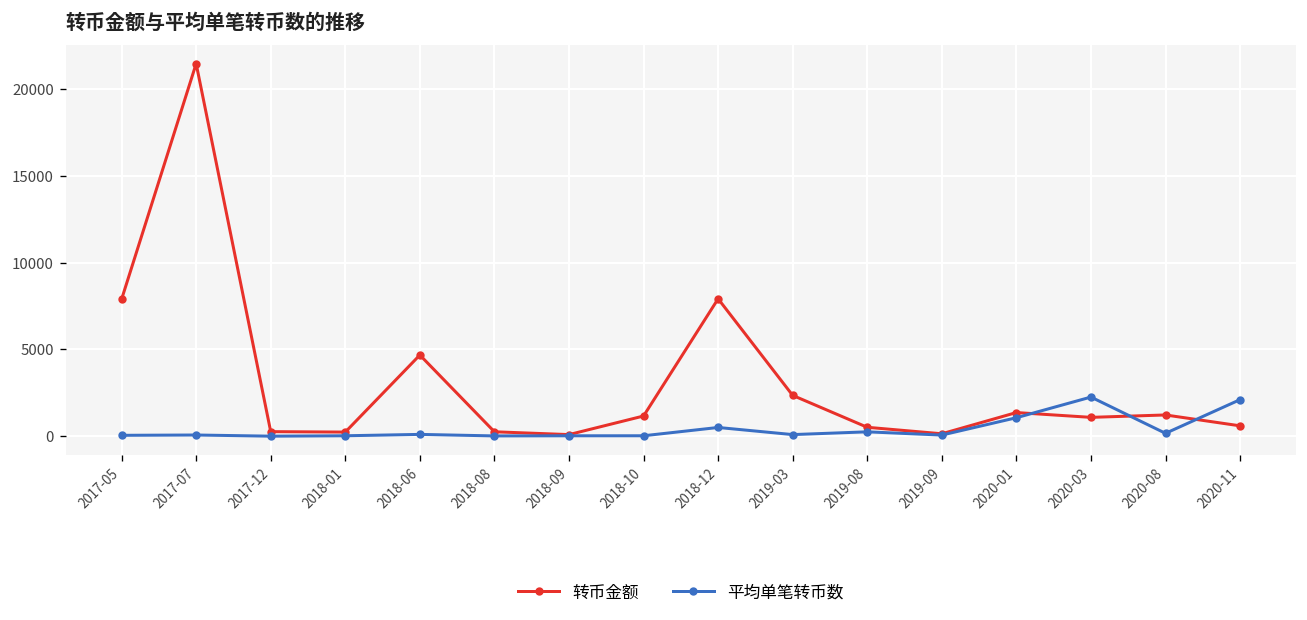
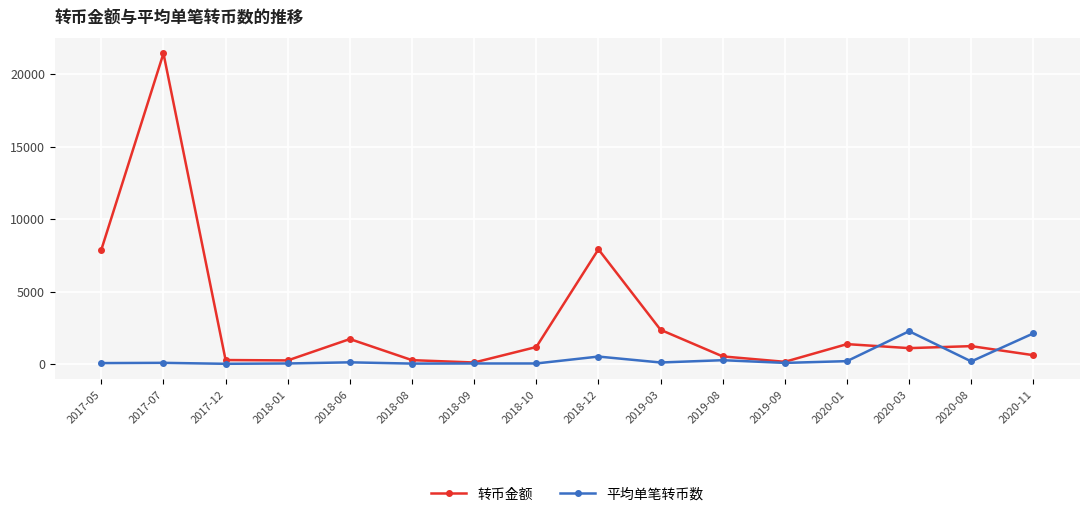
  {
    "转币金额": {
      "2017-05": 7900,
      "2017-07": 21400,
      "2017-12": 300,
      "2018-01": 200,
-     "2018-06": 4700,
+     "2018-06": 1700,
      "2018-08": 300,
      "2018-10": 1200,
      "2018-12": 7900,
      "2019-03": 2400,
      "2019-08": 500,
      "2020-01": 1400,
      "2020-03": 1100,
      "2020-08": 1200,
      "2020-11": 600
    },
    "平均单笔转币数": {
      "2017-05": 100,
      "2017-07": 100,
      "2017-12": 0,
      "2018-01": 0,
      "2018-06": 100,
      "2018-08": 0,
      "2018-10": 0,
      "2018-12": 500,
      "2019-03": 100,
      "2019-08": 300,
-     "2020-01": 1100,
+     "2020-01": 200,
      "2020-03": 2300,
      "2020-08": 200,
      "2020-11": 2100
    }
  }
